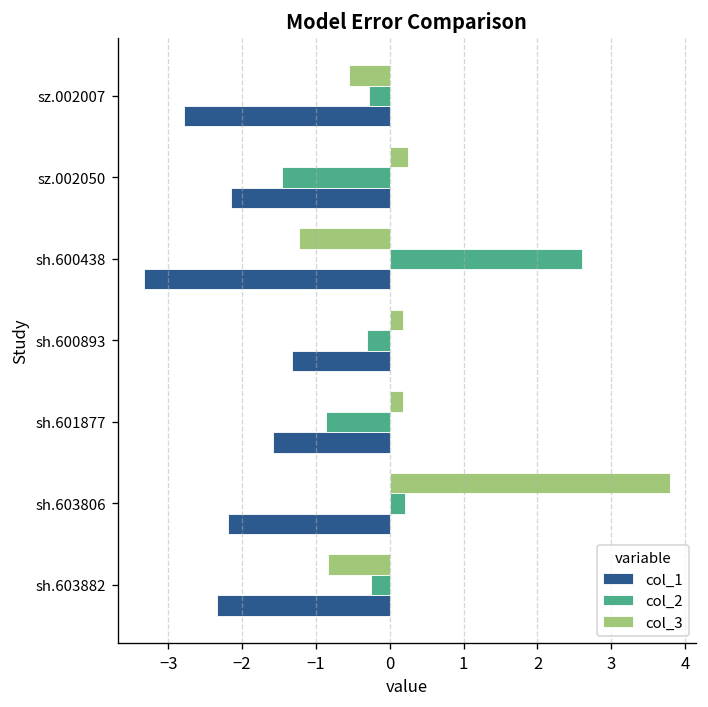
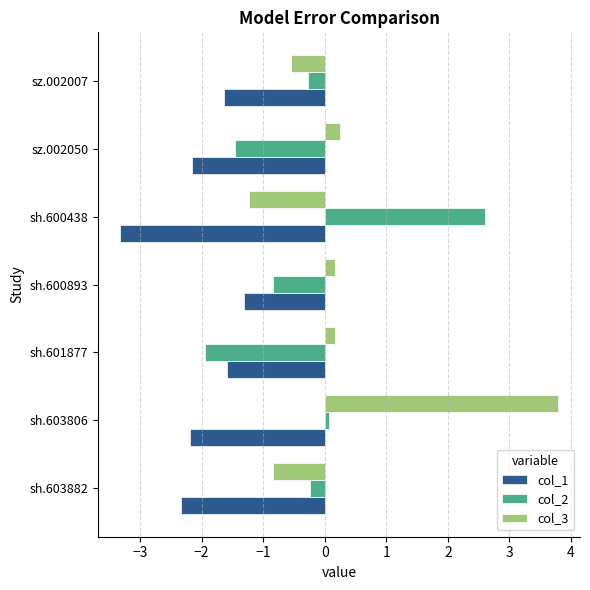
  {
    "col_1": {
-     "sz.002007": -2.8,
+     "sz.002007": -1.6,
      "sz.002050": -2.2,
      "sh.600438": -3.3,
      "sh.600893": -1.3,
      "sh.601877": -1.6,
      "sh.603806": -2.2,
      "sh.603882": -2.3
    },
    "col_2": {
      "sz.002007": -0.3,
      "sz.002050": -1.5,
      "sh.600438": 2.6,
-     "sh.600893": -0.3,
-     "sh.601877": -0.9,
-     "sh.603806": 0.2,
+     "sh.600893": -0.8,
+     "sh.601877": -1.9,
+     "sh.603806": 0.1,
      "sh.603882": -0.2
    },
    "col_3": {
      "sz.002007": -0.6,
      "sz.002050": 0.2,
      "sh.600438": -1.2,
      "sh.600893": 0.2,
      "sh.601877": 0.2,
      "sh.603806": 3.8,
      "sh.603882": -0.8
    }
  }
